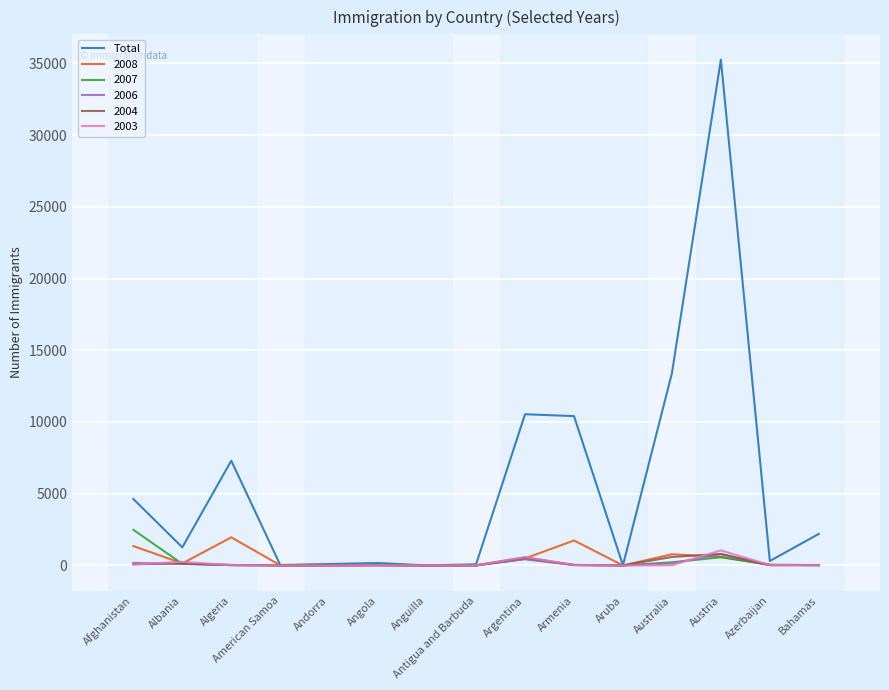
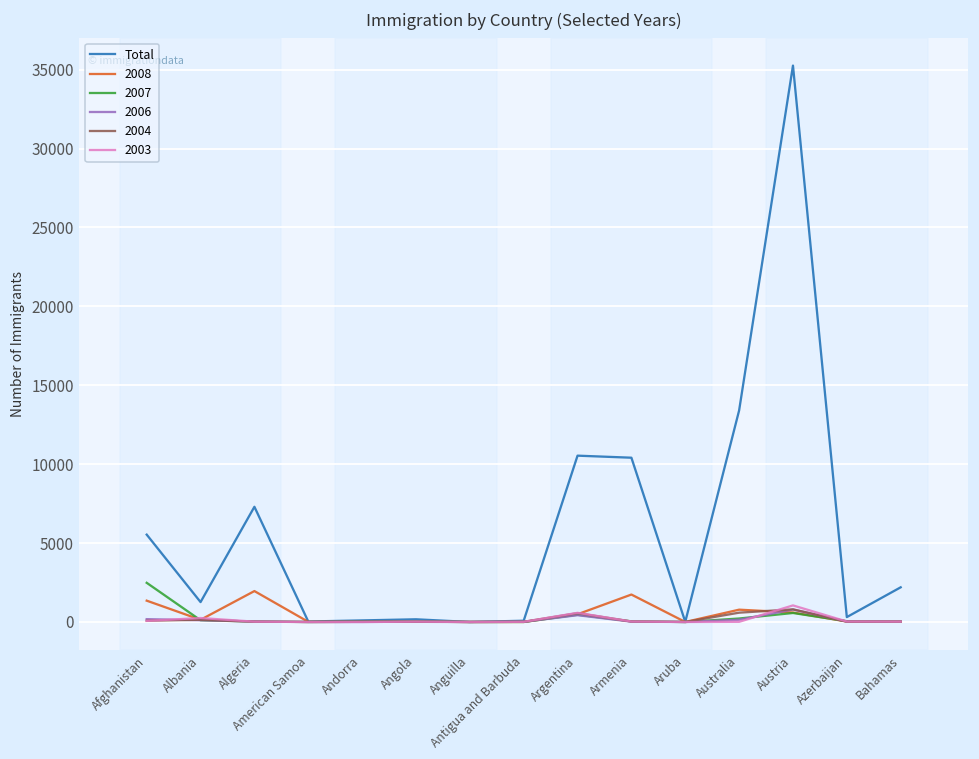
  {
    "Total": {
-     "Afghanistan": 4600,
+     "Afghanistan": 5500,
      "Albania": 1300,
      "Algeria": 7300,
      "Argentina": 10500,
      "Armenia": 10400,
      "Australia": 13400,
      "Austria": 35300,
      "Azerbaijan": 300,
      "Bahamas": 2200
    },
    "2008": {
      "Afghanistan": 1400,
      "Algeria": 2000,
      "Armenia": 1700,
      "Australia": 800
    },
    "2007": {
      "Afghanistan": 2500
    },
    "2004": {
      "Australia": 600
    },
    "2003": {
      "Austria": 1100
    }
  }
